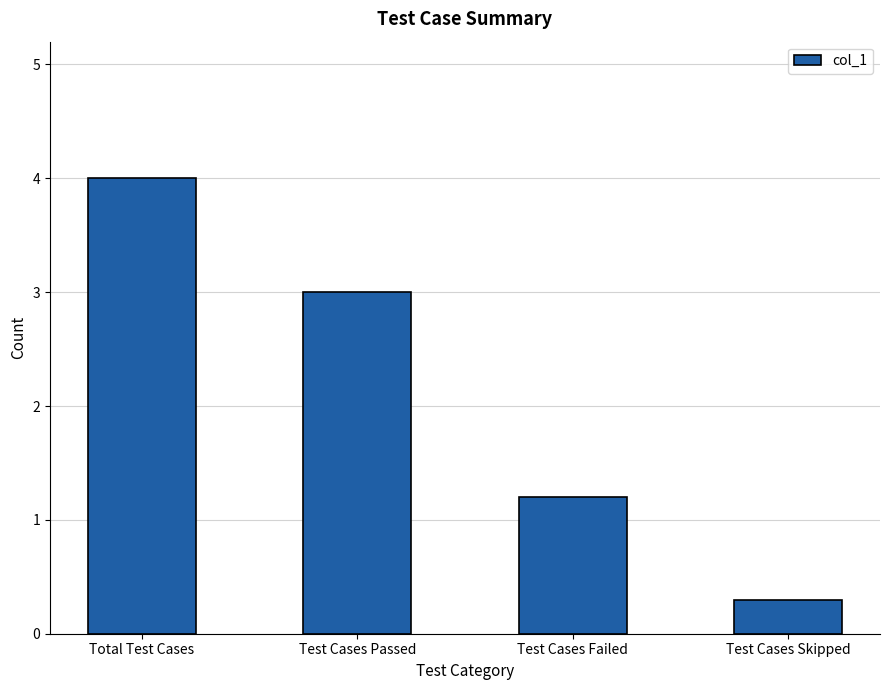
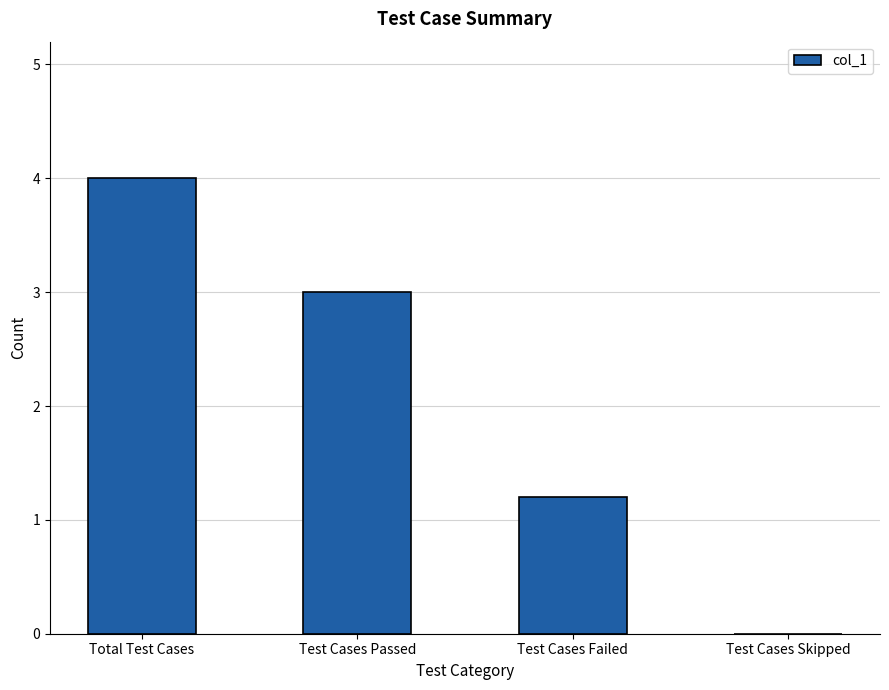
  {
    "Total Test Cases": 4.0,
    "Test Cases Passed": 3.0,
    "Test Cases Failed": 1.2,
-   "Test Cases Skipped": 0.3
+   "Test Cases Skipped": 0.0
  }
